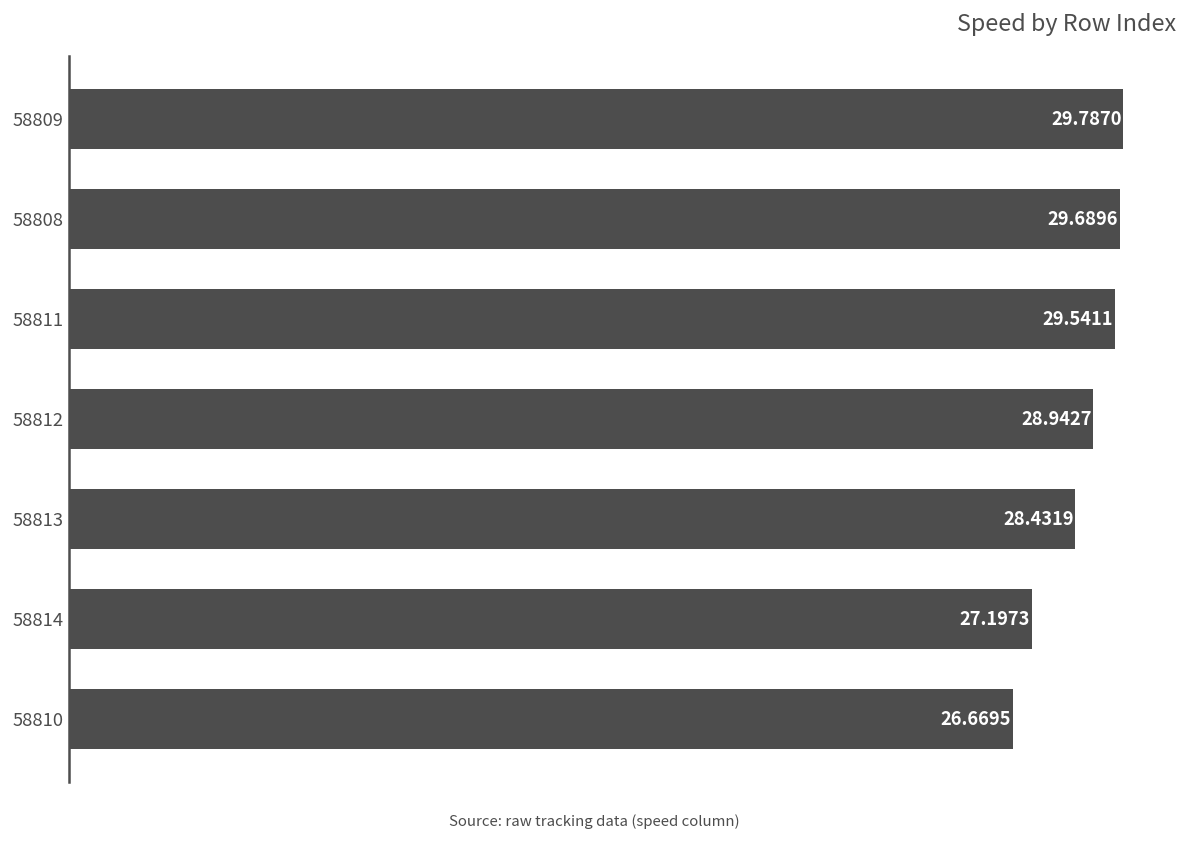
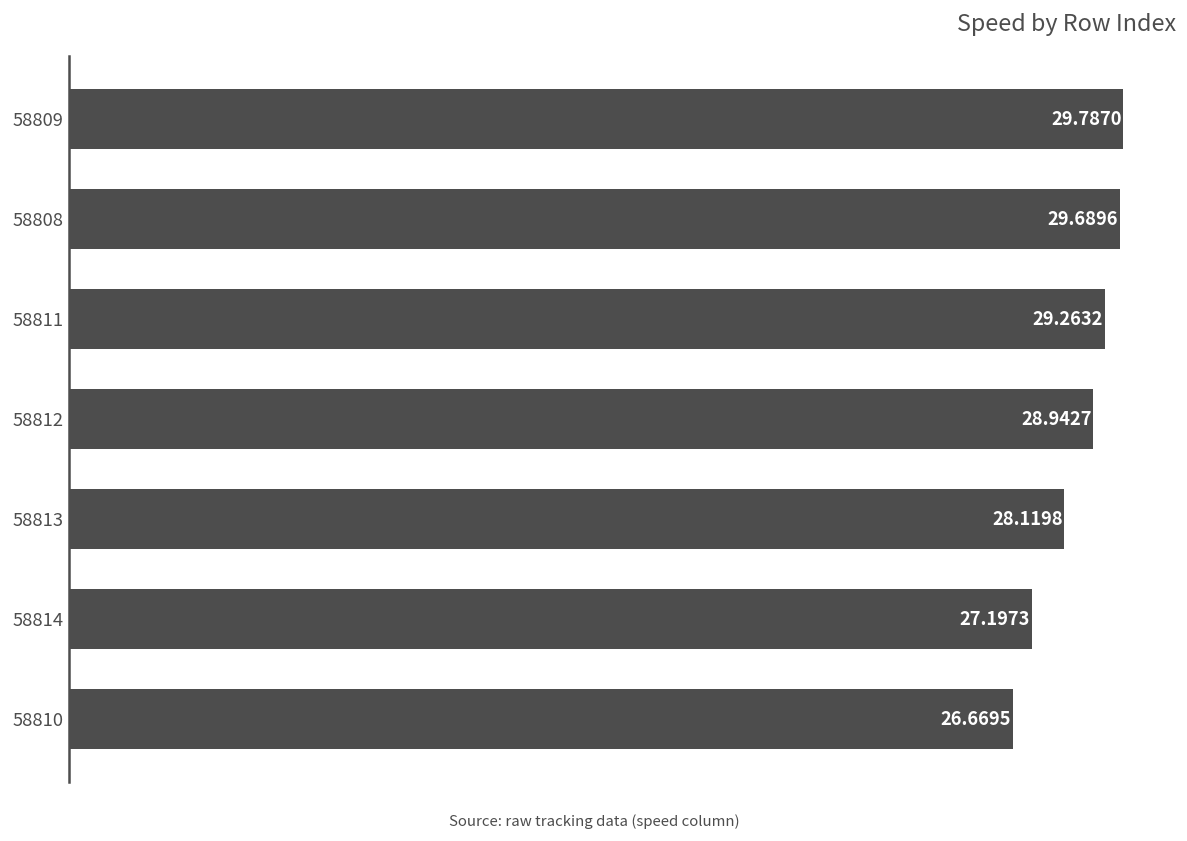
  {
    "58809": 29.7870,
    "58808": 29.6896,
-   "58811": 29.5411,
+   "58811": 29.2632,
    "58812": 28.9427,
-   "58813": 28.4319,
+   "58813": 28.1198,
    "58814": 27.1973,
    "58810": 26.6695
  }
